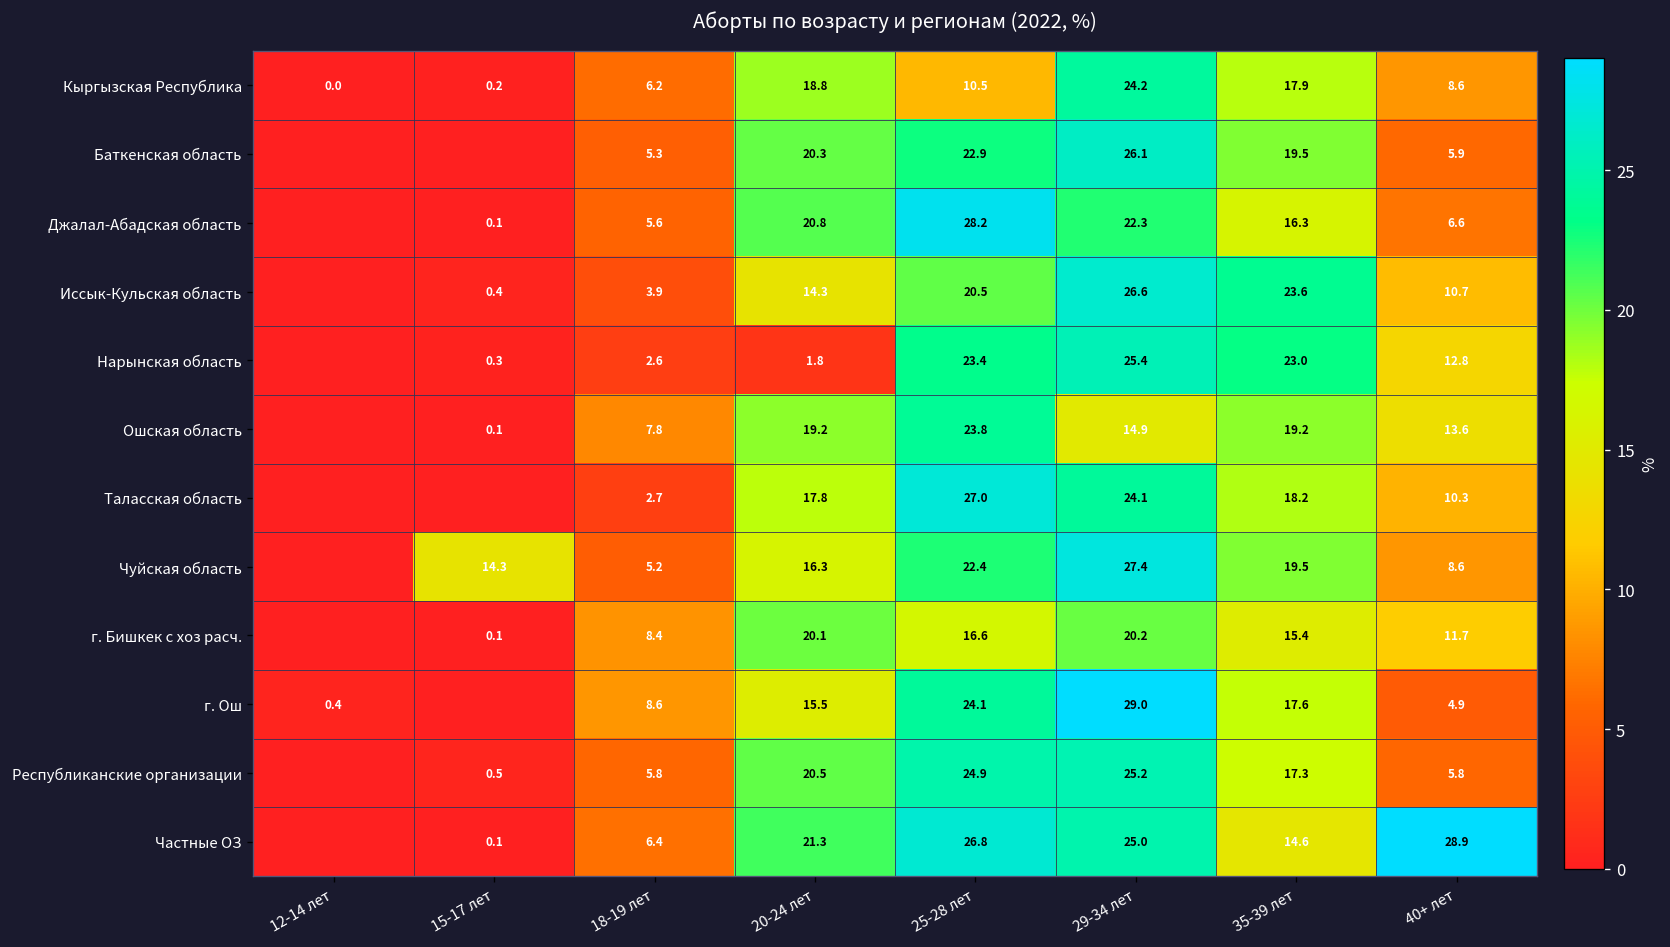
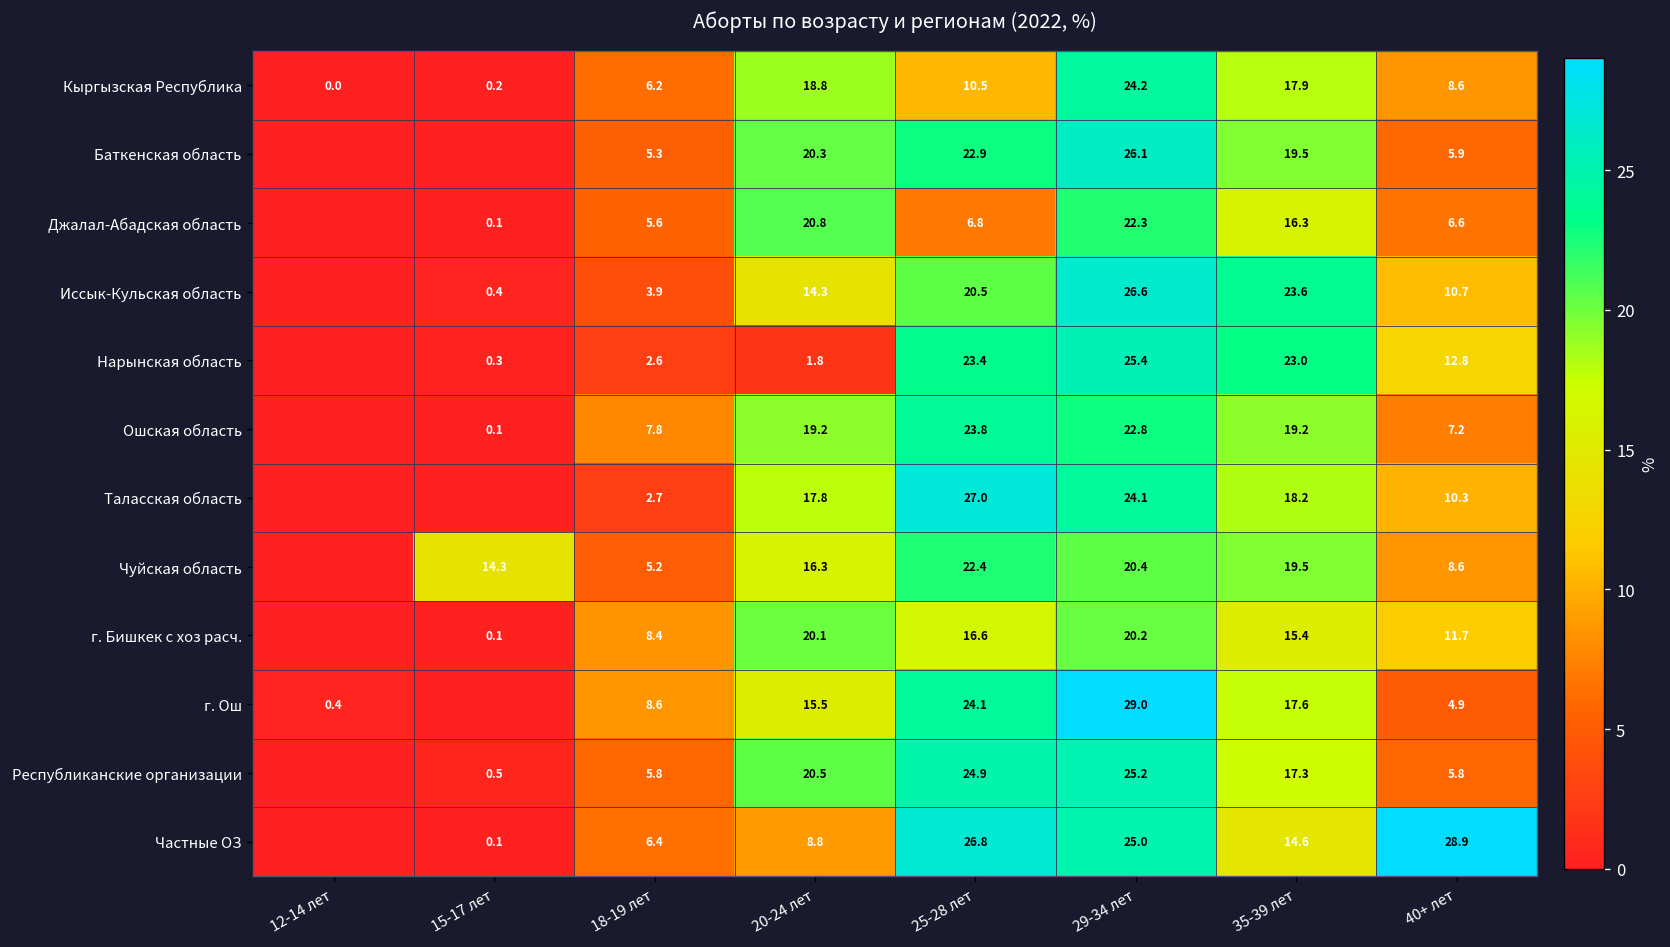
  {
    "Кыргызская Республика": {
      "12-14 лет": 0.0,
      "15-17 лет": 0.2,
      "18-19 лет": 6.2,
      "20-24 лет": 18.8,
      "25-28 лет": 10.5,
      "29-34 лет": 24.2,
      "35-39 лет": 17.9,
      "40+ лет": 8.6
    },
    "Баткенская область": {
      "18-19 лет": 5.3,
      "20-24 лет": 20.3,
      "25-28 лет": 22.9,
      "29-34 лет": 26.1,
      "35-39 лет": 19.5,
      "40+ лет": 5.9
    },
    "Джалал-Абадская область": {
      "15-17 лет": 0.1,
      "18-19 лет": 5.6,
      "20-24 лет": 20.8,
-     "25-28 лет": 28.2,
+     "25-28 лет": 6.8,
      "29-34 лет": 22.3,
      "35-39 лет": 16.3,
      "40+ лет": 6.6
    },
    "Иссык-Кульская область": {
      "15-17 лет": 0.4,
      "18-19 лет": 3.9,
      "20-24 лет": 14.3,
      "25-28 лет": 20.5,
      "29-34 лет": 26.6,
      "35-39 лет": 23.6,
      "40+ лет": 10.7
    },
    "Нарынская область": {
      "15-17 лет": 0.3,
      "18-19 лет": 2.6,
      "20-24 лет": 1.8,
      "25-28 лет": 23.4,
      "29-34 лет": 25.4,
      "35-39 лет": 23.0,
      "40+ лет": 12.8
    },
    "Ошская область": {
      "15-17 лет": 0.1,
      "18-19 лет": 7.8,
      "20-24 лет": 19.2,
      "25-28 лет": 23.8,
-     "29-34 лет": 14.9,
+     "29-34 лет": 22.8,
      "35-39 лет": 19.2,
-     "40+ лет": 13.6
+     "40+ лет": 7.2
    },
    "Таласская область": {
      "18-19 лет": 2.7,
      "20-24 лет": 17.8,
      "25-28 лет": 27.0,
      "29-34 лет": 24.1,
      "35-39 лет": 18.2,
      "40+ лет": 10.3
    },
    "Чуйская область": {
      "15-17 лет": 14.3,
      "18-19 лет": 5.2,
      "20-24 лет": 16.3,
      "25-28 лет": 22.4,
-     "29-34 лет": 27.4,
+     "29-34 лет": 20.4,
      "35-39 лет": 19.5,
      "40+ лет": 8.6
    },
    "г. Бишкек с хоз расч.": {
      "15-17 лет": 0.1,
      "18-19 лет": 8.4,
      "20-24 лет": 20.1,
      "25-28 лет": 16.6,
      "29-34 лет": 20.2,
      "35-39 лет": 15.4,
      "40+ лет": 11.7
    },
    "г. Ош": {
      "12-14 лет": 0.4,
      "18-19 лет": 8.6,
      "20-24 лет": 15.5,
      "25-28 лет": 24.1,
      "29-34 лет": 29.0,
      "35-39 лет": 17.6,
      "40+ лет": 4.9
    },
    "Республиканские организации": {
      "15-17 лет": 0.5,
      "18-19 лет": 5.8,
      "20-24 лет": 20.5,
      "25-28 лет": 24.9,
      "29-34 лет": 25.2,
      "35-39 лет": 17.3,
      "40+ лет": 5.8
    },
    "Частные ОЗ": {
      "15-17 лет": 0.1,
      "18-19 лет": 6.4,
-     "20-24 лет": 21.3,
+     "20-24 лет": 8.8,
      "25-28 лет": 26.8,
      "29-34 лет": 25.0,
      "35-39 лет": 14.6,
      "40+ лет": 28.9
    }
  }
